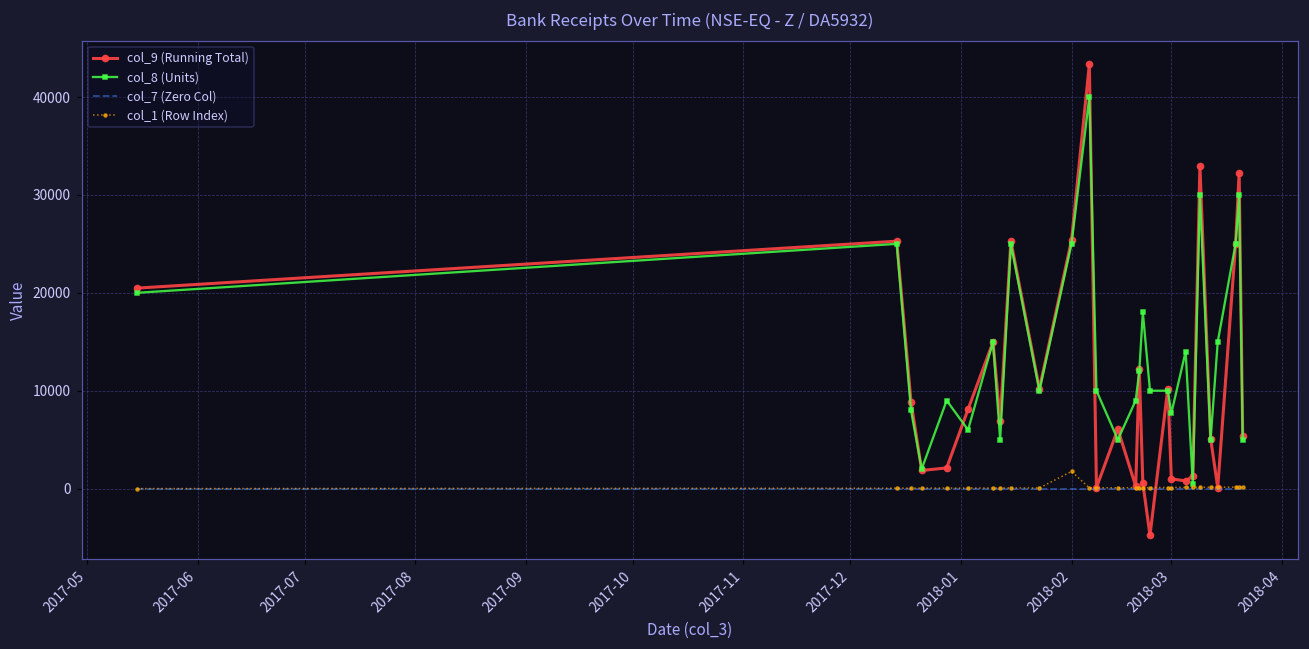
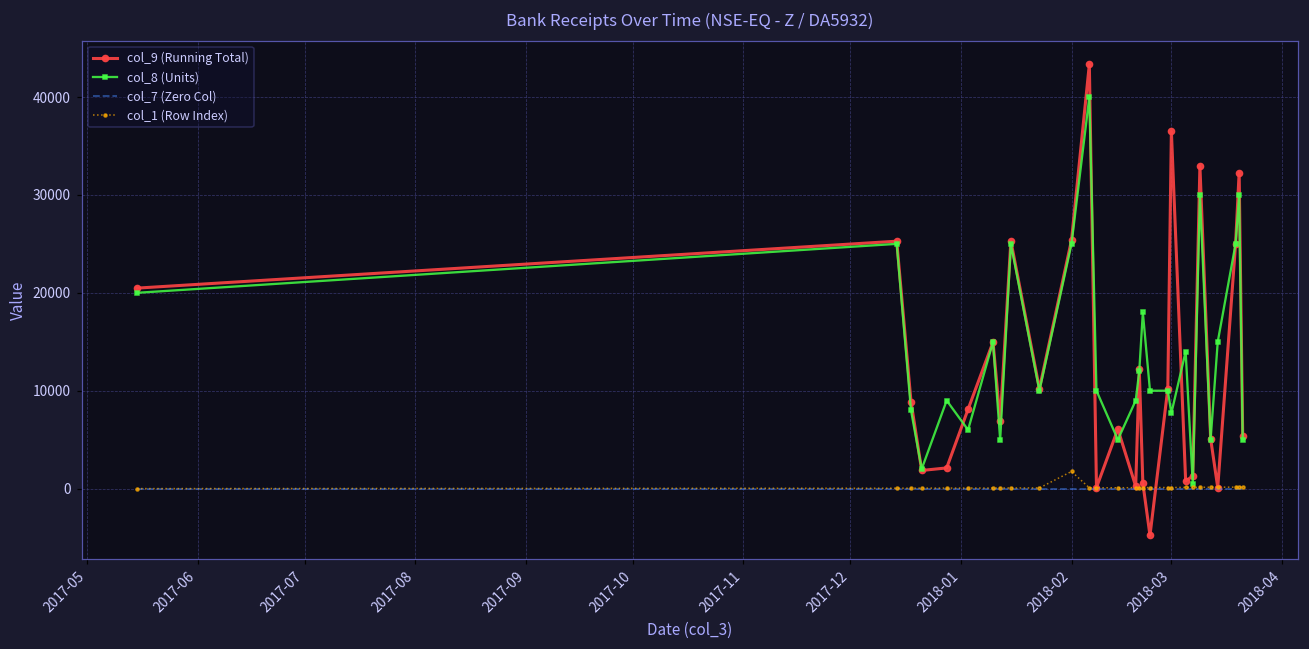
  {
    "col_9 (Running Total)": {
      "2018-02": 25000,
-     "2018-03": 1000
+     "2018-03": 36000
    },
    "col_8 (Units)": {
      "2018-02": 25000,
      "2018-03": 8000
    },
    "col_7 (Zero Col)": {
      "2018-02": 0
    },
    "col_1 (Row Index)": {
      "2018-02": 2000
    }
  }
